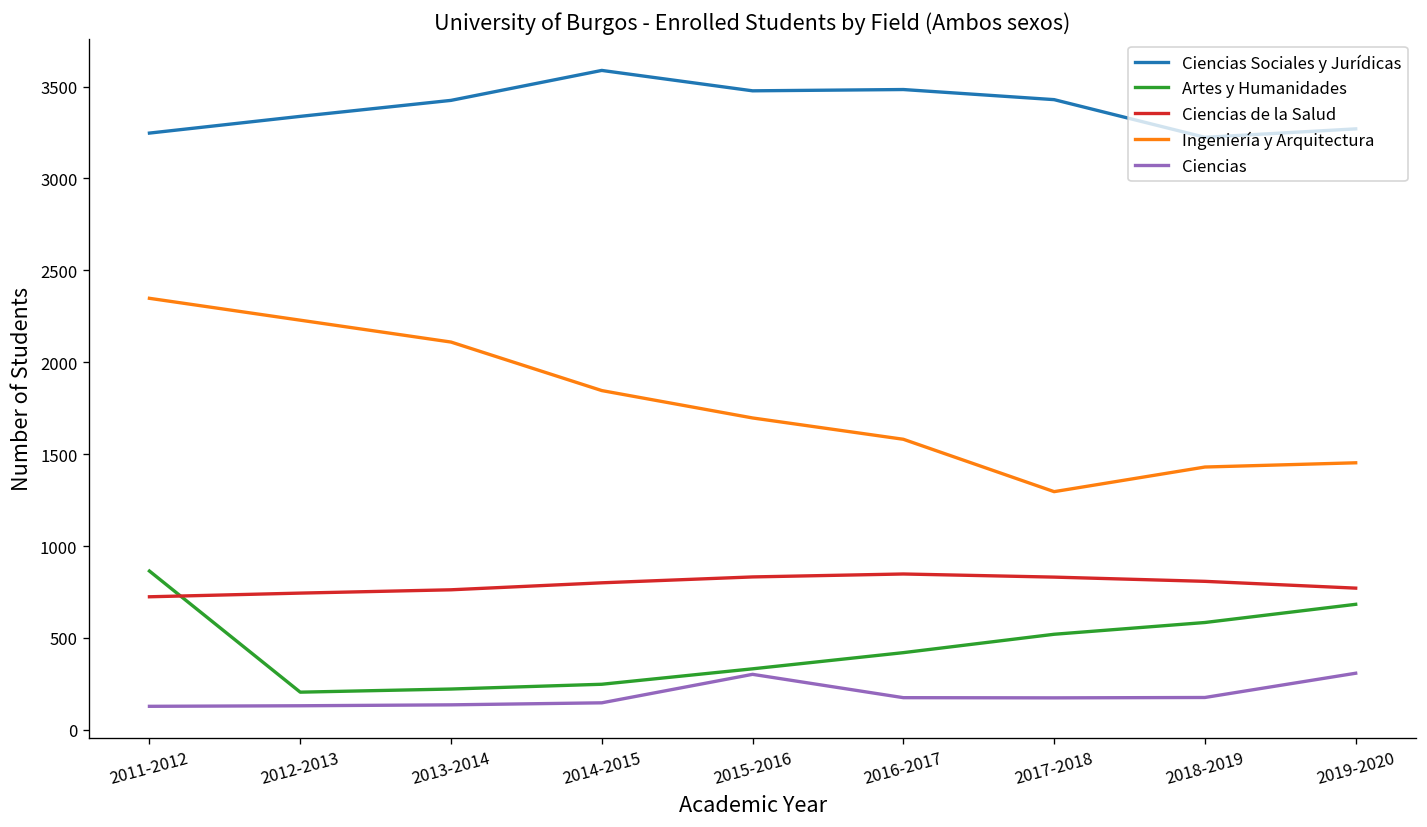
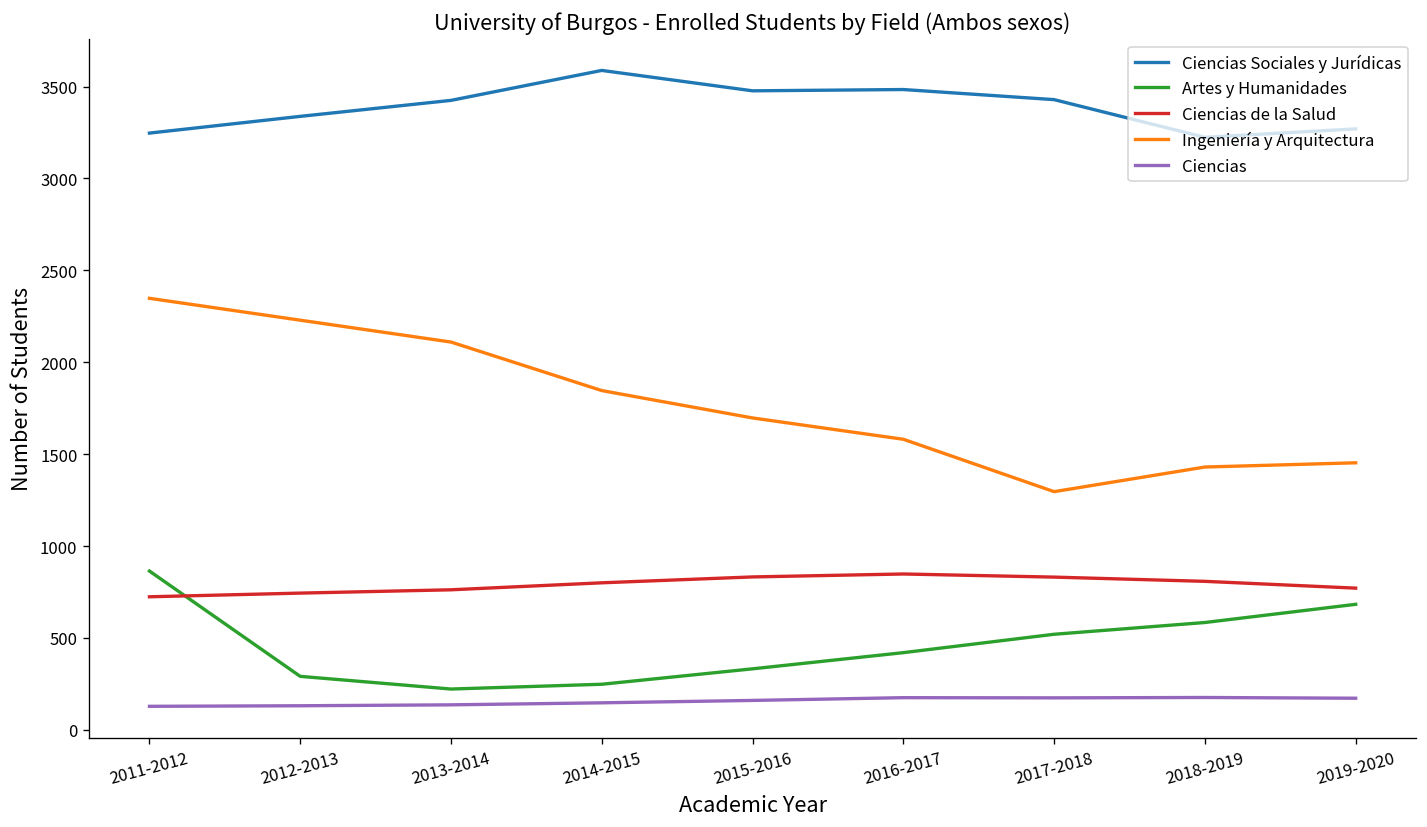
  {
    "Ciencias Sociales y Jurídicas": {
      "2011-2012": 3250,
      "2012-2013": 3340,
      "2013-2014": 3430,
      "2014-2015": 3590,
      "2015-2016": 3480,
      "2016-2017": 3480,
      "2017-2018": 3430
    },
    "Artes y Humanidades": {
      "2011-2012": 860,
-     "2012-2013": 210,
+     "2012-2013": 290,
      "2013-2014": 220,
      "2014-2015": 250,
      "2015-2016": 330,
      "2016-2017": 420,
      "2017-2018": 520,
      "2018-2019": 580,
      "2019-2020": 680
    },
    "Ciencias de la Salud": {
      "2011-2012": 720,
      "2012-2013": 740,
      "2013-2014": 760,
      "2014-2015": 800,
      "2015-2016": 830,
      "2016-2017": 850,
      "2017-2018": 830,
      "2018-2019": 810,
      "2019-2020": 770
    },
    "Ingeniería y Arquitectura": {
      "2011-2012": 2350,
      "2012-2013": 2230,
      "2013-2014": 2110,
      "2014-2015": 1850,
      "2015-2016": 1700,
      "2016-2017": 1580,
      "2017-2018": 1300,
      "2018-2019": 1430,
      "2019-2020": 1450
    },
    "Ciencias": {
      "2011-2012": 130,
      "2012-2013": 130,
      "2013-2014": 140,
      "2014-2015": 150,
-     "2015-2016": 300,
+     "2015-2016": 160,
      "2016-2017": 180,
      "2017-2018": 170,
      "2018-2019": 180,
-     "2019-2020": 310
+     "2019-2020": 170
    }
  }
